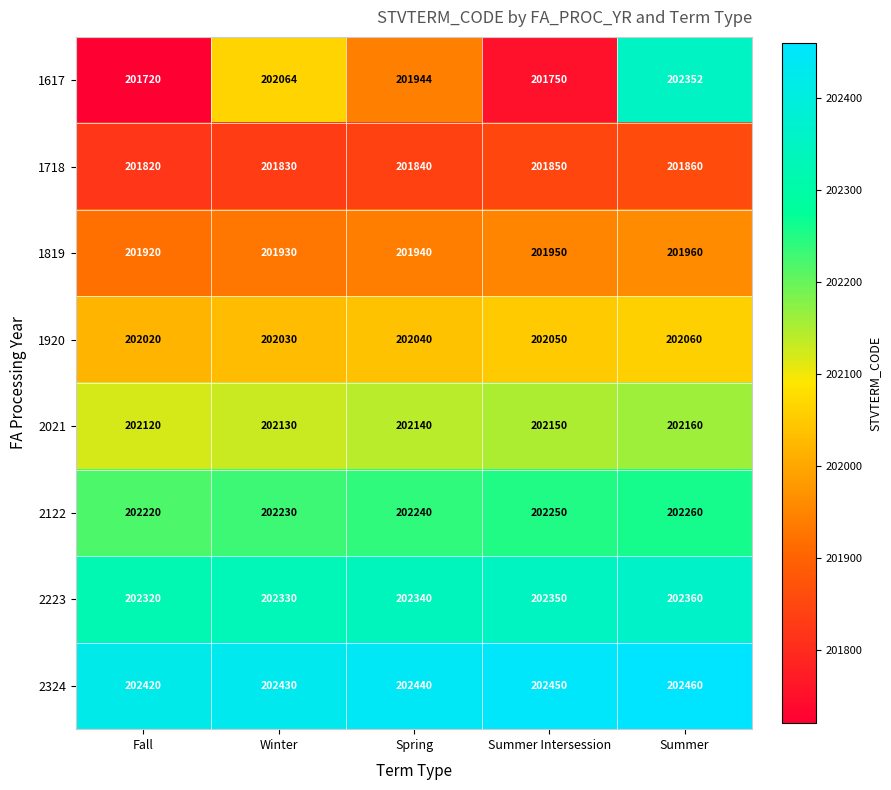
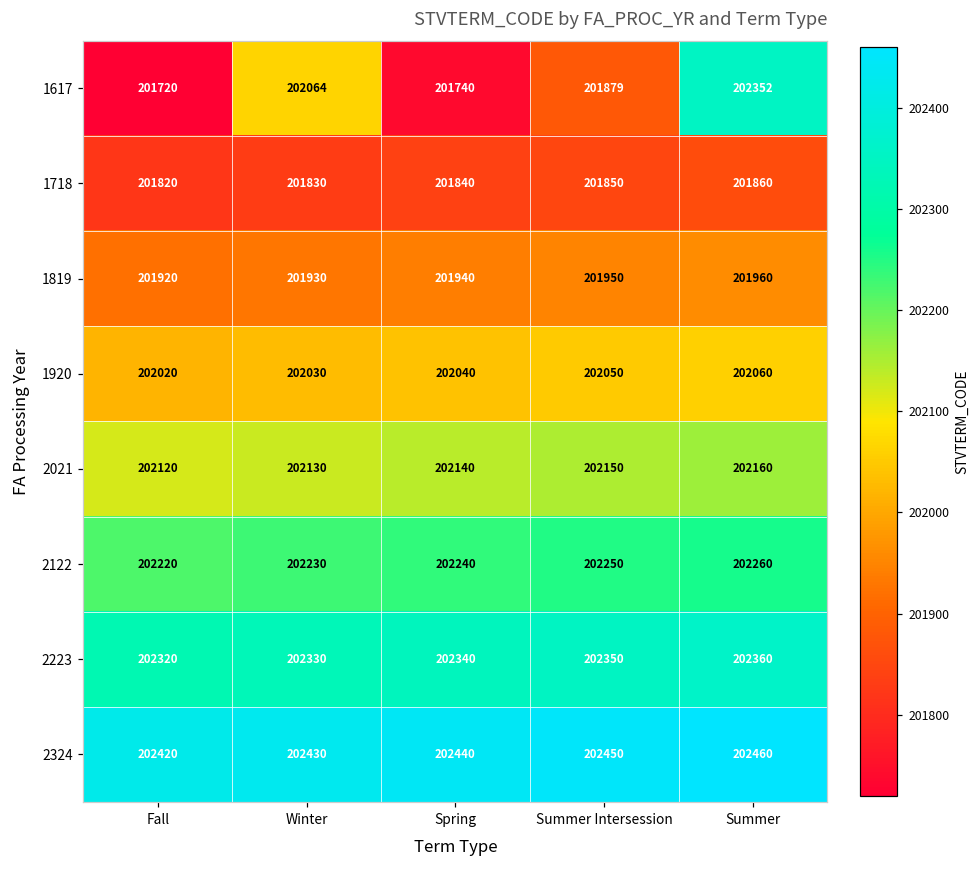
  {
    "1617": {
      "Fall": 201720,
      "Winter": 202064,
-     "Spring": 201944,
-     "Summer Intersession": 201750,
+     "Spring": 201740,
+     "Summer Intersession": 201879,
      "Summer": 202352
    },
    "1718": {
      "Fall": 201820,
      "Winter": 201830,
      "Spring": 201840,
      "Summer Intersession": 201850,
      "Summer": 201860
    },
    "1819": {
      "Fall": 201920,
      "Winter": 201930,
      "Spring": 201940,
      "Summer Intersession": 201950,
      "Summer": 201960
    },
    "1920": {
      "Fall": 202020,
      "Winter": 202030,
      "Spring": 202040,
      "Summer Intersession": 202050,
      "Summer": 202060
    },
    "2021": {
      "Fall": 202120,
      "Winter": 202130,
      "Spring": 202140,
      "Summer Intersession": 202150,
      "Summer": 202160
    },
    "2122": {
      "Fall": 202220,
      "Winter": 202230,
      "Spring": 202240,
      "Summer Intersession": 202250,
      "Summer": 202260
    },
    "2223": {
      "Fall": 202320,
      "Winter": 202330,
      "Spring": 202340,
      "Summer Intersession": 202350,
      "Summer": 202360
    },
    "2324": {
      "Fall": 202420,
      "Winter": 202430,
      "Spring": 202440,
      "Summer Intersession": 202450,
      "Summer": 202460
    }
  }
